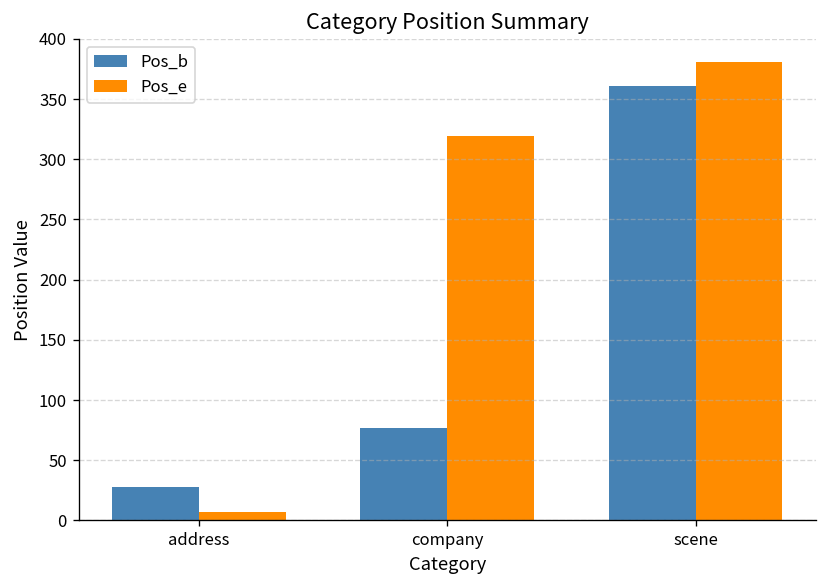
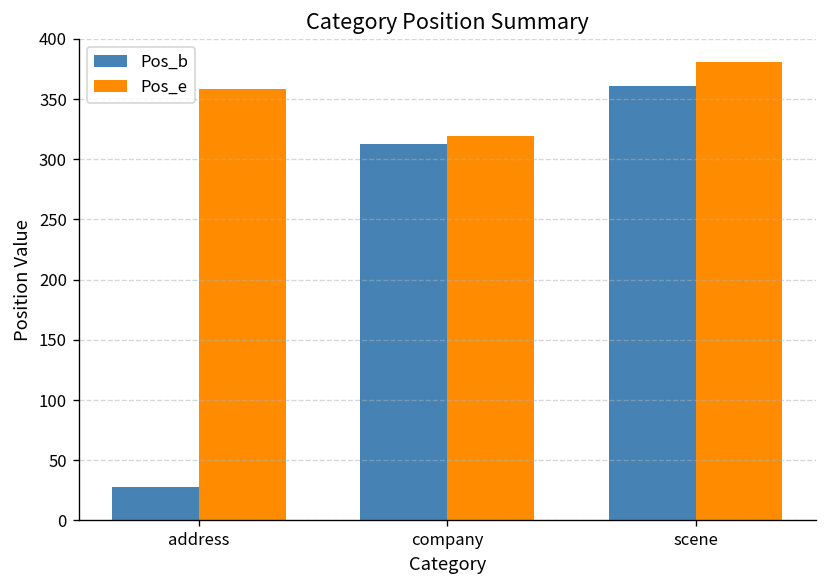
  {
    "Pos_b": {
      "address": 28,
-     "company": 77,
+     "company": 313,
      "scene": 361
    },
    "Pos_e": {
-     "address": 7,
+     "address": 358,
      "company": 319,
      "scene": 381
    }
  }
